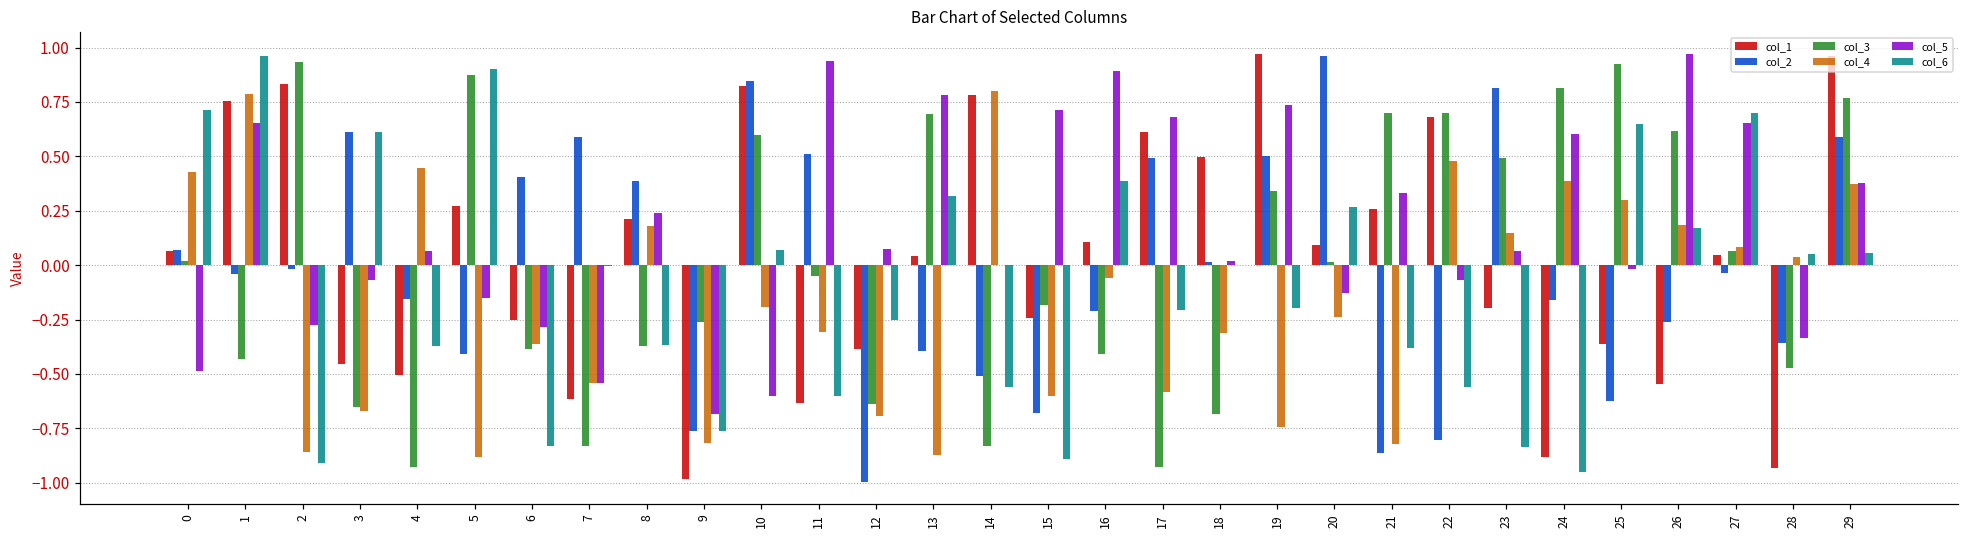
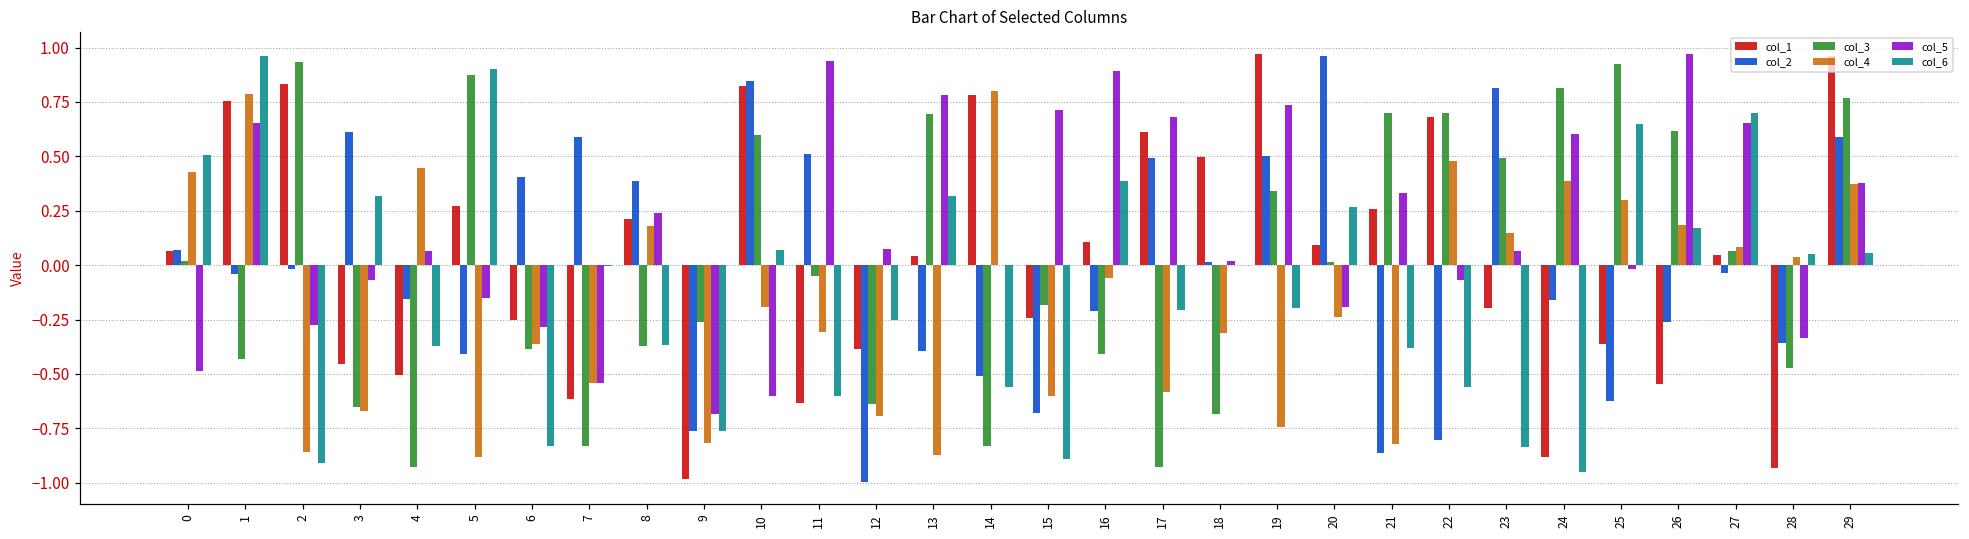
  {
    "col_1": {
      "0": 0.07,
      "1": 0.75,
      "2": 0.83,
      "3": -0.45,
      "4": -0.50,
      "5": 0.27,
      "6": -0.25,
      "7": -0.61,
      "8": 0.21,
      "9": -0.99,
      "10": 0.82,
      "11": -0.63,
      "12": -0.38,
      "13": 0.04,
      "14": 0.78,
      "15": -0.24,
      "16": 0.11,
      "17": 0.61,
      "18": 0.49,
      "19": 0.97,
      "20": 0.09,
      "21": 0.26,
      "22": 0.68,
      "23": -0.20,
      "24": -0.88,
      "25": -0.36,
      "26": -0.55,
      "27": 0.05,
      "28": -0.93
    },
    "col_2": {
      "0": 0.07,
      "1": -0.04,
      "2": -0.02,
      "3": 0.61,
      "4": -0.16,
      "5": -0.41,
      "6": 0.41,
      "7": 0.59,
      "8": 0.39,
      "9": -0.76,
      "10": 0.85,
      "11": 0.51,
      "12": -1.00,
      "13": -0.40,
      "14": -0.51,
      "15": -0.68,
      "16": -0.21,
      "17": 0.49,
      "19": 0.50,
      "20": 0.96,
      "21": -0.86,
      "22": -0.80,
      "23": 0.81,
      "24": -0.16,
      "25": -0.63,
      "26": -0.26,
      "27": -0.03,
      "28": -0.36,
      "29": 0.59
    },
    "col_3": {
      "0": 0.02,
      "1": -0.43,
      "2": 0.93,
      "3": -0.65,
      "4": -0.93,
      "5": 0.87,
      "6": -0.39,
      "7": -0.83,
      "8": -0.37,
      "9": -0.26,
      "10": 0.60,
      "11": -0.05,
      "12": -0.64,
      "13": 0.70,
      "14": -0.83,
      "15": -0.18,
      "16": -0.41,
      "17": -0.93,
      "18": -0.69,
      "19": 0.34,
      "21": 0.70,
      "22": 0.70,
      "23": 0.49,
      "24": 0.81,
      "25": 0.93,
      "26": 0.62,
      "27": 0.06,
      "28": -0.47,
      "29": 0.77
    },
    "col_4": {
      "0": 0.43,
      "1": 0.78,
      "2": -0.86,
      "3": -0.67,
      "4": 0.45,
      "5": -0.88,
      "6": -0.36,
      "7": -0.54,
      "8": 0.18,
      "9": -0.82,
      "10": -0.19,
      "11": -0.31,
      "12": -0.69,
      "13": -0.87,
      "14": 0.80,
      "15": -0.60,
      "16": -0.06,
      "17": -0.59,
      "18": -0.31,
      "19": -0.74,
      "20": -0.24,
      "21": -0.82,
      "22": 0.48,
      "23": 0.15,
      "24": 0.39,
      "25": 0.30,
      "26": 0.18,
      "27": 0.08,
      "28": 0.04,
      "29": 0.37
    },
    "col_5": {
      "0": -0.49,
      "1": 0.66,
      "2": -0.28,
      "3": -0.07,
      "4": 0.07,
      "5": -0.15,
      "6": -0.28,
      "7": -0.54,
      "8": 0.24,
      "9": -0.69,
      "10": -0.60,
      "11": 0.94,
      "12": 0.08,
      "13": 0.78,
      "15": 0.71,
      "16": 0.89,
      "17": 0.68,
      "18": 0.02,
      "19": 0.73,
-     "20": -0.13,
+     "20": -0.19,
      "21": 0.33,
      "22": -0.07,
      "23": 0.06,
      "24": 0.60,
      "25": -0.02,
      "26": 0.97,
      "27": 0.65,
      "28": -0.33,
      "29": 0.38
    },
    "col_6": {
-     "0": 0.72,
+     "0": 0.51,
      "1": 0.96,
      "2": -0.91,
-     "3": 0.61,
+     "3": 0.32,
      "4": -0.37,
      "5": 0.90,
      "6": -0.83,
      "8": -0.37,
      "9": -0.76,
      "10": 0.07,
      "11": -0.60,
      "12": -0.25,
      "13": 0.32,
      "14": -0.56,
      "15": -0.89,
      "16": 0.39,
      "17": -0.21,
      "19": -0.20,
      "20": 0.27,
      "21": -0.38,
      "22": -0.56,
      "23": -0.84,
      "24": -0.95,
      "25": 0.65,
      "26": 0.17,
      "27": 0.70,
      "28": 0.05,
      "29": 0.06
    }
  }
